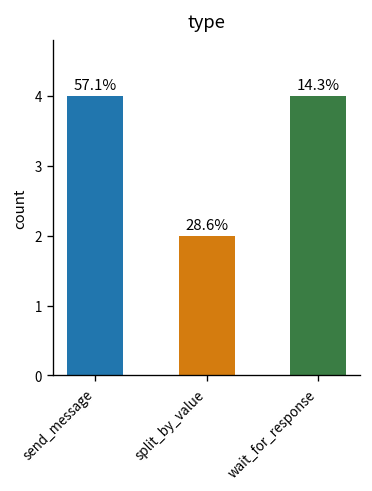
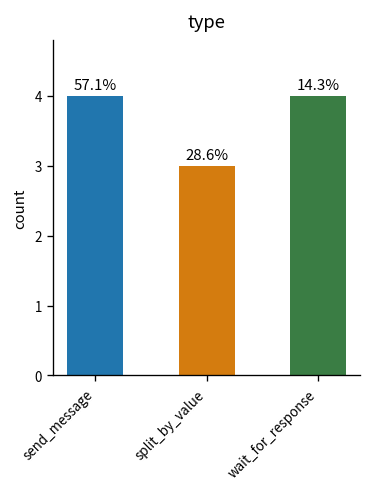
  {
-   "split_by_value": 2
+   "split_by_value": 3
  }
